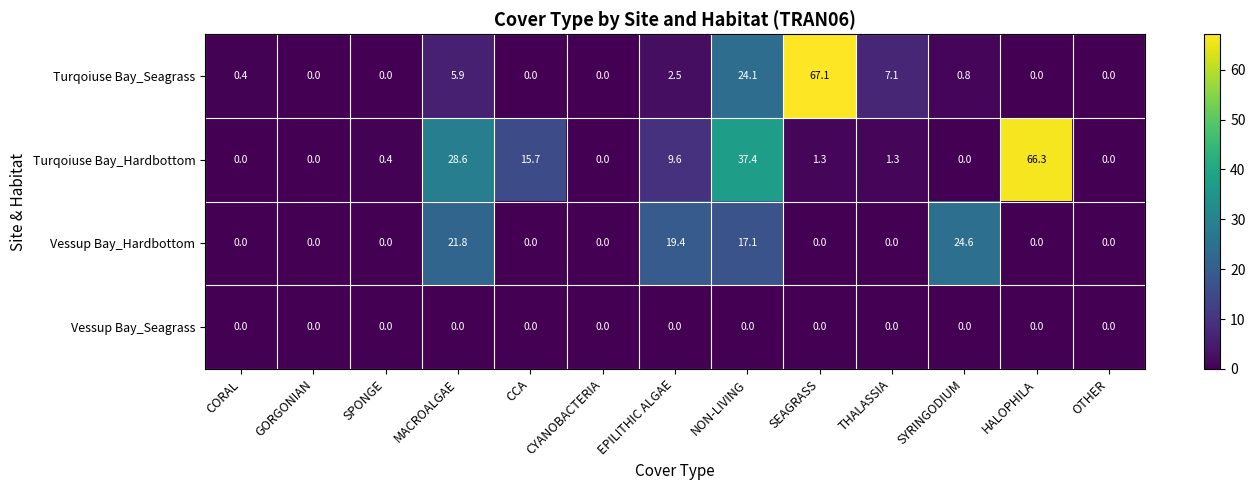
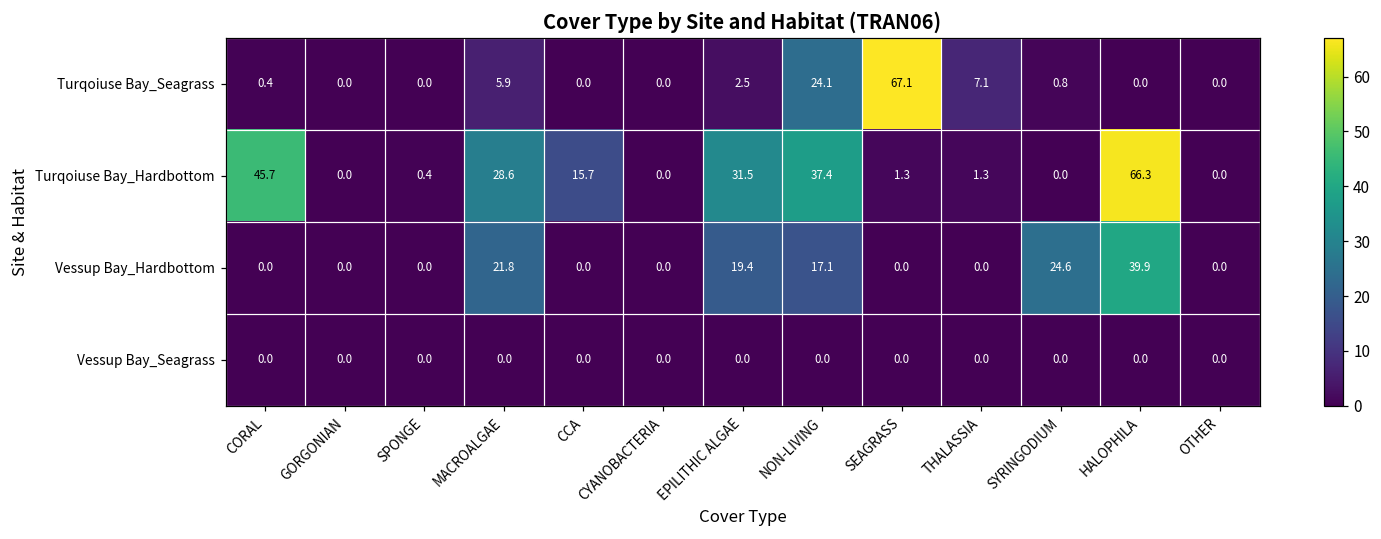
  {
    "Turqoiuse Bay_Seagrass": {
      "CORAL": 0.4,
      "GORGONIAN": 0.0,
      "SPONGE": 0.0,
      "MACROALGAE": 5.9,
      "CCA": 0.0,
      "CYANOBACTERIA": 0.0,
      "EPILITHIC ALGAE": 2.5,
      "NON-LIVING": 24.1,
      "SEAGRASS": 67.1,
      "THALASSIA": 7.1,
      "SYRINGODIUM": 0.8,
      "HALOPHILA": 0.0,
      "OTHER": 0.0
    },
    "Turqoiuse Bay_Hardbottom": {
-     "CORAL": 0.0,
+     "CORAL": 45.7,
      "GORGONIAN": 0.0,
      "SPONGE": 0.4,
      "MACROALGAE": 28.6,
      "CCA": 15.7,
      "CYANOBACTERIA": 0.0,
-     "EPILITHIC ALGAE": 9.6,
+     "EPILITHIC ALGAE": 31.5,
      "NON-LIVING": 37.4,
      "SEAGRASS": 1.3,
      "THALASSIA": 1.3,
      "SYRINGODIUM": 0.0,
      "HALOPHILA": 66.3,
      "OTHER": 0.0
    },
    "Vessup Bay_Hardbottom": {
      "CORAL": 0.0,
      "GORGONIAN": 0.0,
      "SPONGE": 0.0,
      "MACROALGAE": 21.8,
      "CCA": 0.0,
      "CYANOBACTERIA": 0.0,
      "EPILITHIC ALGAE": 19.4,
      "NON-LIVING": 17.1,
      "SEAGRASS": 0.0,
      "THALASSIA": 0.0,
      "SYRINGODIUM": 24.6,
-     "HALOPHILA": 0.0,
+     "HALOPHILA": 39.9,
      "OTHER": 0.0
    },
    "Vessup Bay_Seagrass": {
      "CORAL": 0.0,
      "GORGONIAN": 0.0,
      "SPONGE": 0.0,
      "MACROALGAE": 0.0,
      "CCA": 0.0,
      "CYANOBACTERIA": 0.0,
      "EPILITHIC ALGAE": 0.0,
      "NON-LIVING": 0.0,
      "SEAGRASS": 0.0,
      "THALASSIA": 0.0,
      "SYRINGODIUM": 0.0,
      "HALOPHILA": 0.0,
      "OTHER": 0.0
    }
  }
